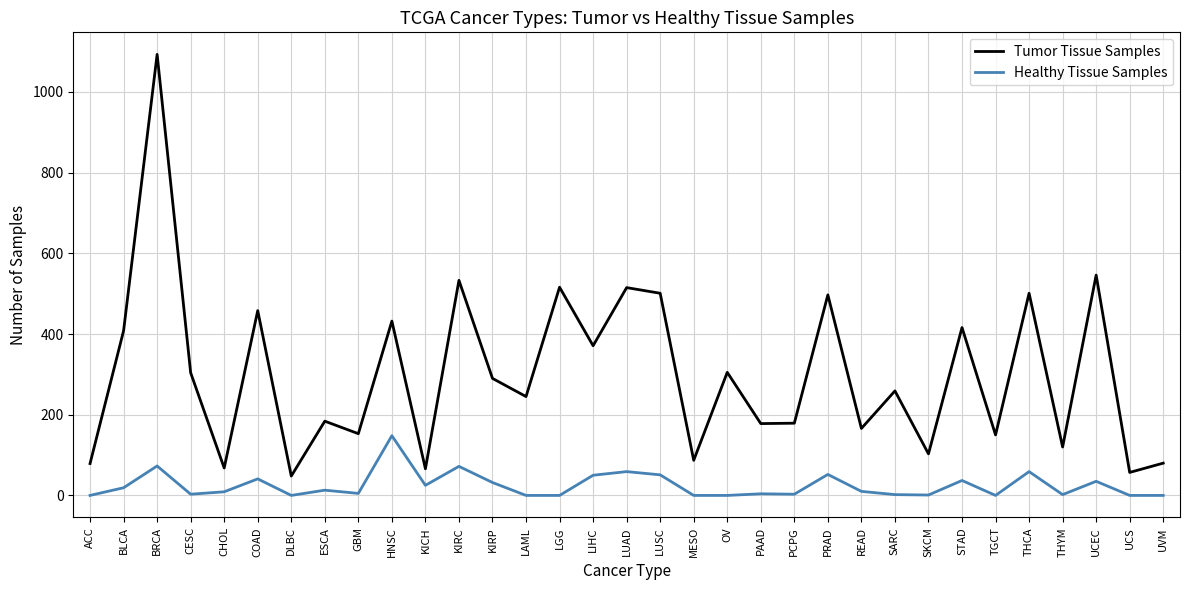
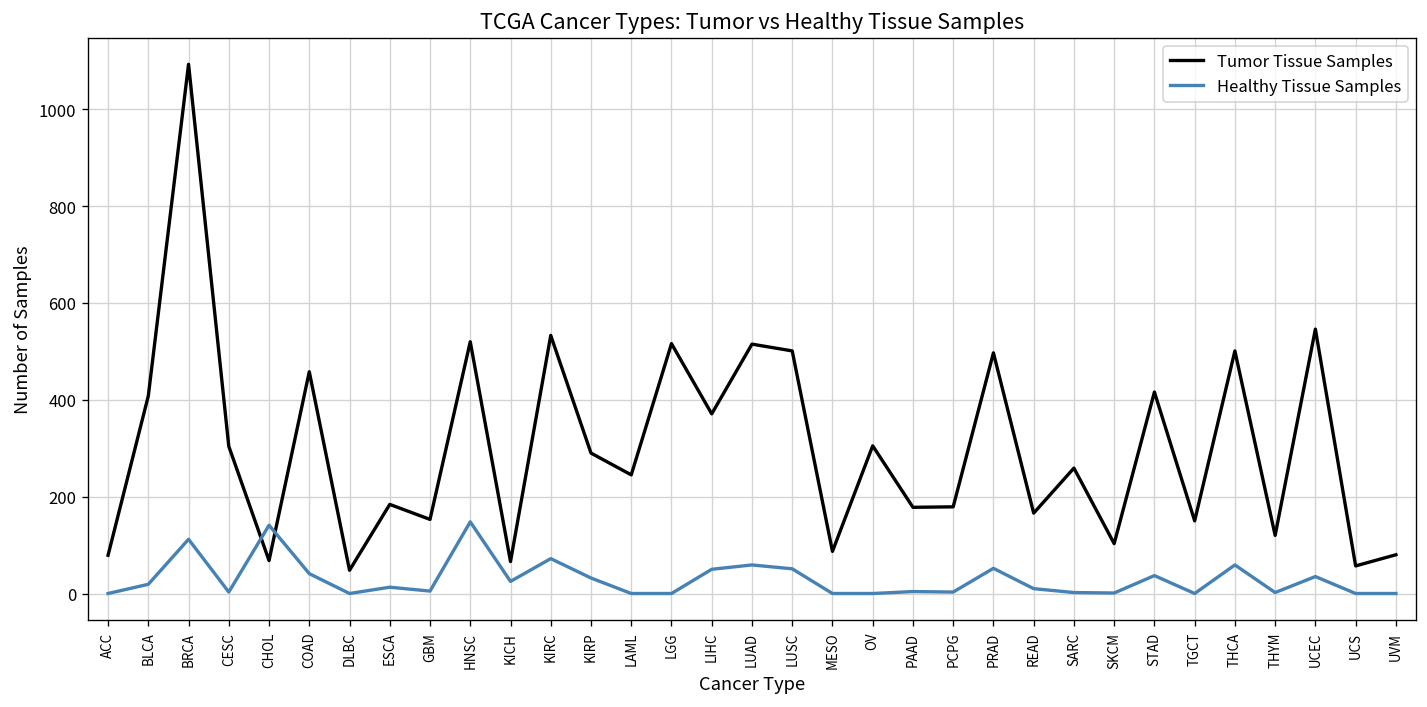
  {
    "Tumor Tissue Samples": {
      "ACC": 80,
      "BLCA": 410,
      "BRCA": 1090,
      "CESC": 300,
      "CHOL": 70,
      "COAD": 460,
      "DLBC": 50,
      "ESCA": 180,
      "GBM": 150,
-     "HNSC": 430,
+     "HNSC": 520,
      "KICH": 70,
      "KIRC": 530,
      "KIRP": 290,
      "LAML": 250,
      "LGG": 520,
      "LIHC": 370,
      "LUAD": 520,
      "LUSC": 500,
      "MESO": 90,
      "OV": 310,
      "PAAD": 180,
      "PCPG": 180,
      "PRAD": 500,
      "READ": 170,
      "SARC": 260,
      "SKCM": 100,
      "STAD": 420,
      "TGCT": 150,
      "THCA": 500,
      "THYM": 120,
      "UCEC": 550,
      "UCS": 60,
      "UVM": 80
    },
    "Healthy Tissue Samples": {
      "ACC": 0,
      "BLCA": 20,
-     "BRCA": 70,
+     "BRCA": 110,
      "CESC": 0,
-     "CHOL": 10,
+     "CHOL": 140,
      "COAD": 40,
      "DLBC": 0,
      "ESCA": 10,
      "GBM": 10,
      "HNSC": 150,
      "KICH": 30,
      "KIRC": 70,
      "KIRP": 30,
      "LAML": 0,
      "LGG": 0,
      "LIHC": 50,
      "LUAD": 60,
      "LUSC": 50,
      "MESO": 0,
      "OV": 0,
      "PAAD": 0,
      "PCPG": 0,
      "PRAD": 50,
      "READ": 10,
      "SARC": 0,
      "SKCM": 0,
      "STAD": 40,
      "TGCT": 0,
      "THCA": 60,
      "THYM": 0,
      "UCEC": 40,
      "UCS": 0,
      "UVM": 0
    }
  }
